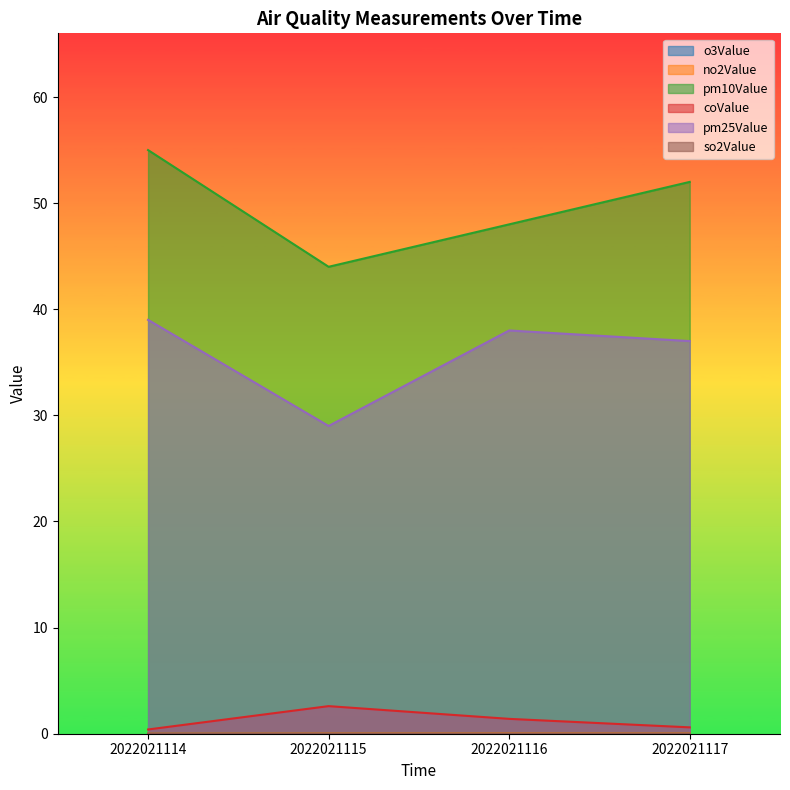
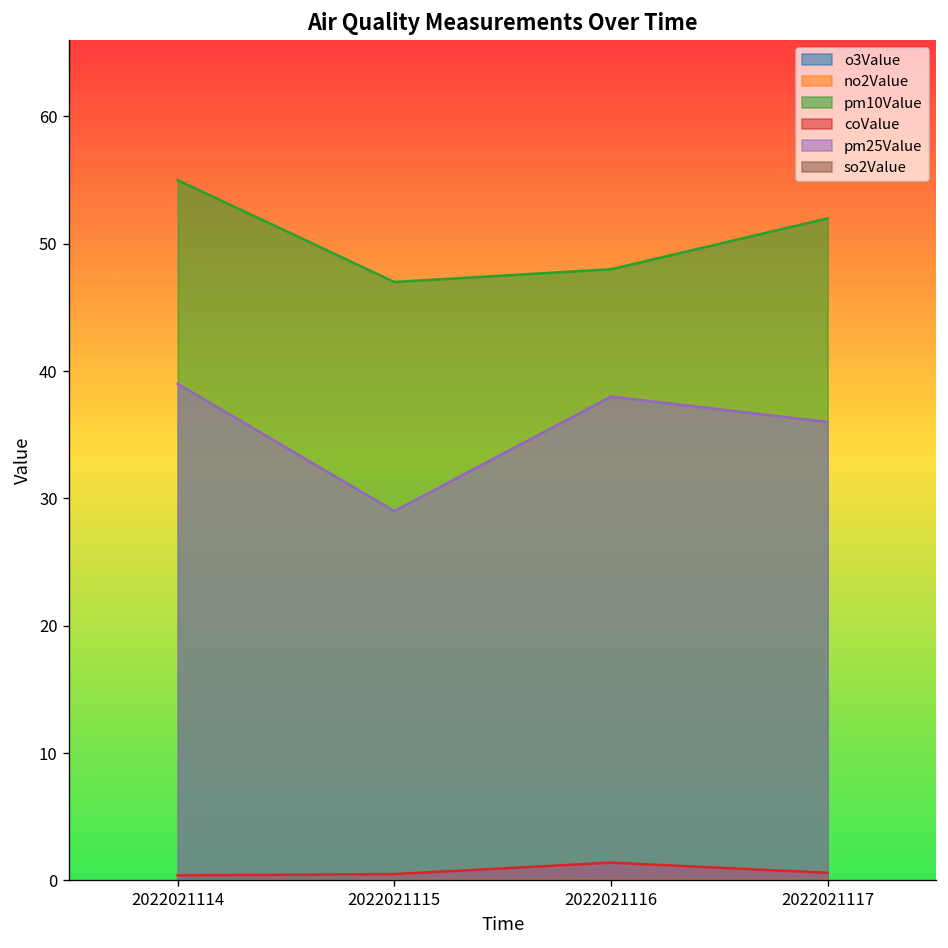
  {
    "pm10Value": {
      "2022021114": 55,
-     "2022021115": 44,
+     "2022021115": 47,
      "2022021116": 48,
      "2022021117": 52
    },
    "coValue": {
      "2022021114": 0.4,
-     "2022021115": 2.6,
+     "2022021115": 0.5,
      "2022021116": 1.4,
      "2022021117": 0.6
    },
    "pm25Value": {
      "2022021114": 39,
      "2022021115": 29,
      "2022021116": 38,
-     "2022021117": 37
+     "2022021117": 36
    }
  }
